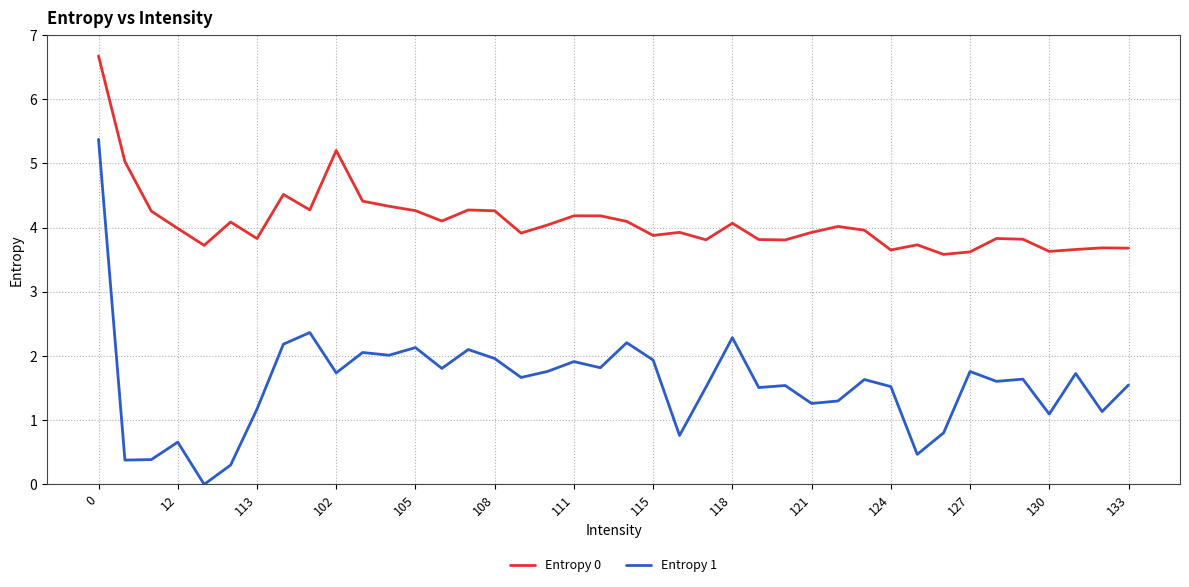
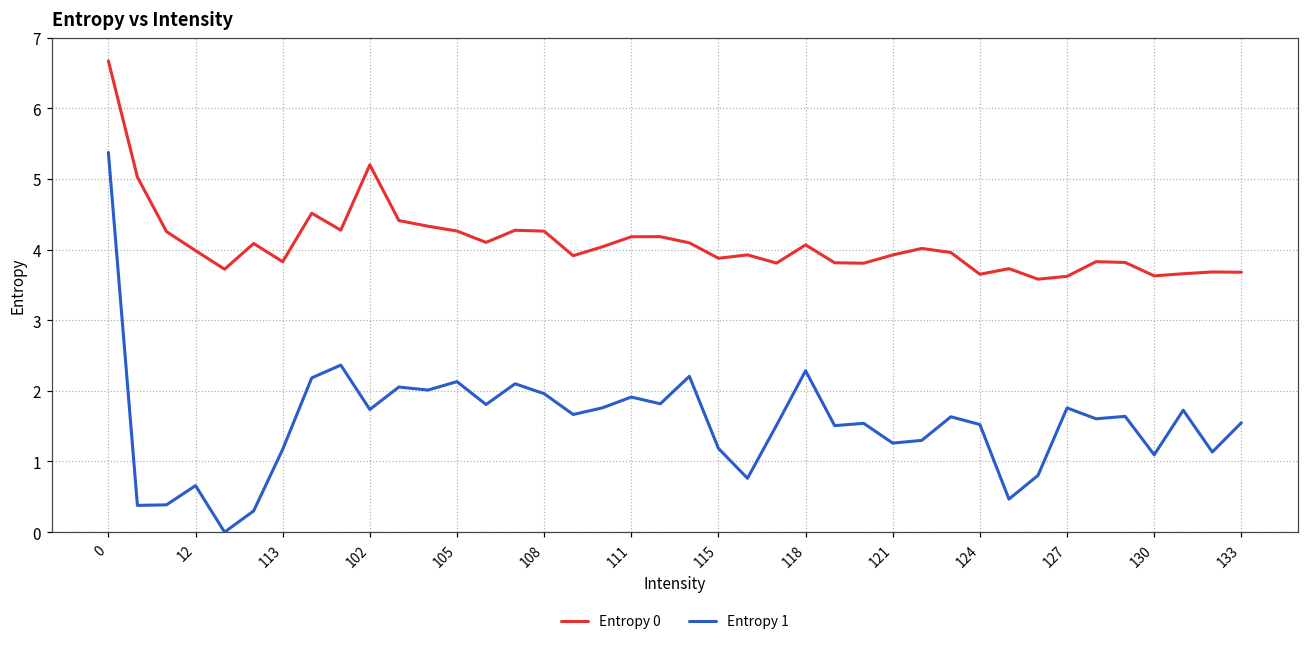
  {
    "Entropy 0": {
      "0": 6.7,
      "12": 4.0,
      "113": 3.8,
      "102": 5.2,
      "105": 4.3,
      "108": 4.3,
      "111": 4.2,
      "115": 3.9,
      "118": 4.1,
      "121": 3.9,
      "124": 3.6,
      "127": 3.6,
      "130": 3.6,
      "133": 3.7
    },
    "Entropy 1": {
      "0": 5.4,
      "12": 0.7,
      "113": 1.2,
      "102": 1.7,
      "105": 2.1,
      "108": 2.0,
      "111": 1.9,
-     "115": 1.9,
+     "115": 1.2,
      "118": 2.3,
      "121": 1.3,
      "124": 1.5,
      "127": 1.8,
      "130": 1.1,
      "133": 1.5
    }
  }
